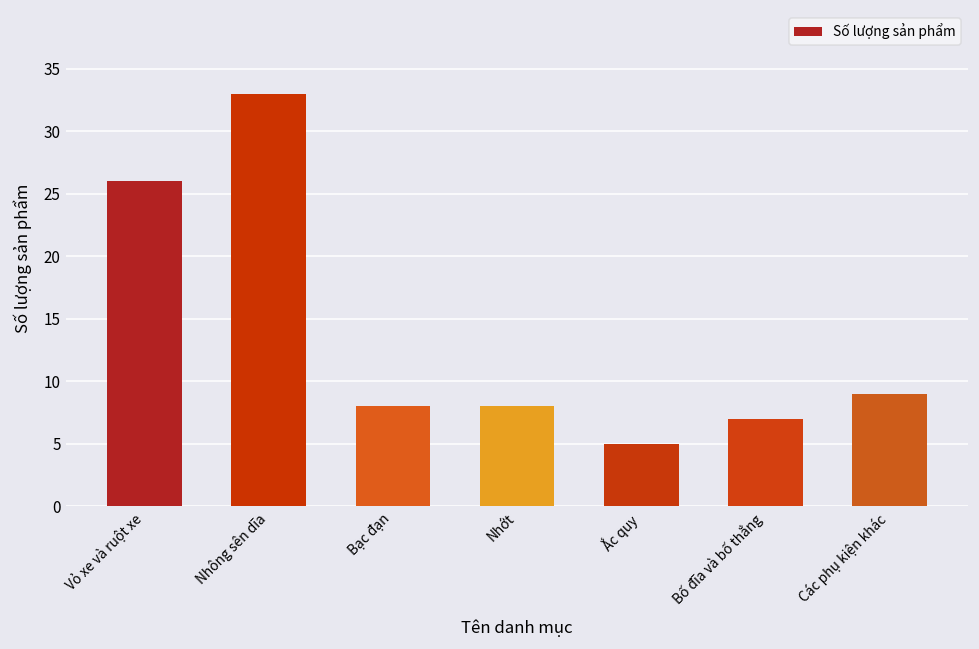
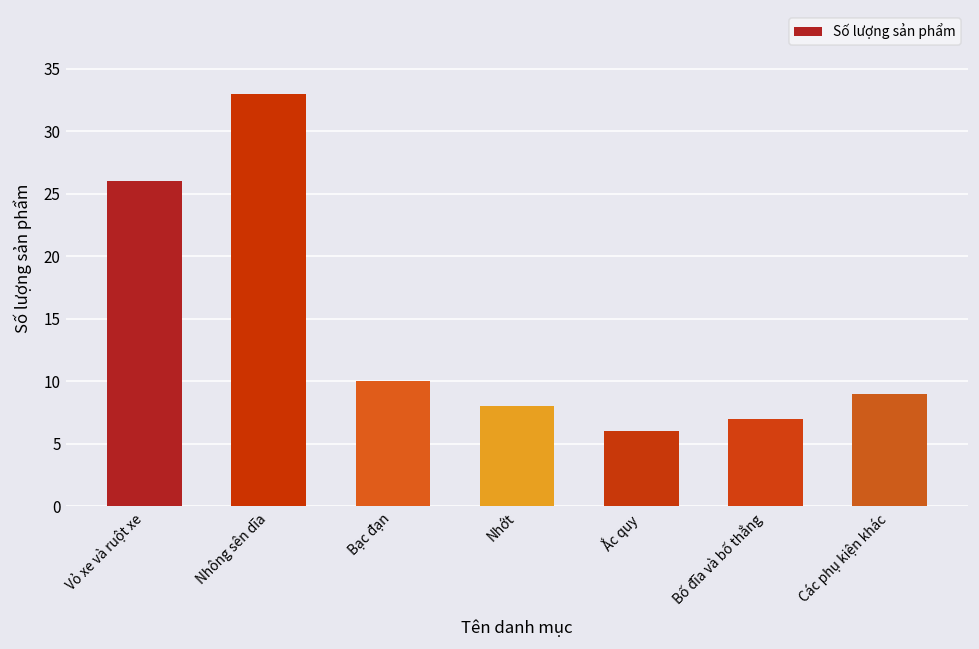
  {
    "Vỏ xe và ruột xe": 26,
    "Nhông sên dĩa": 33,
-   "Bạc đạn": 8,
+   "Bạc đạn": 10,
    "Nhớt": 8,
-   "Ắc quy": 5,
+   "Ắc quy": 6,
    "Bố đĩa và bố thắng": 7,
    "Các phụ kiện khác": 9
  }
